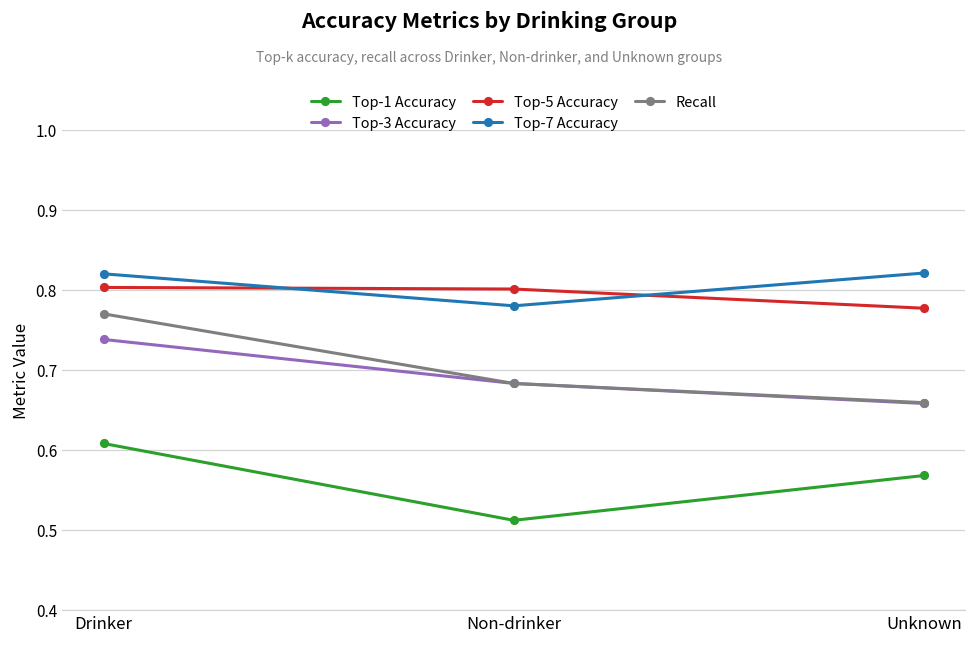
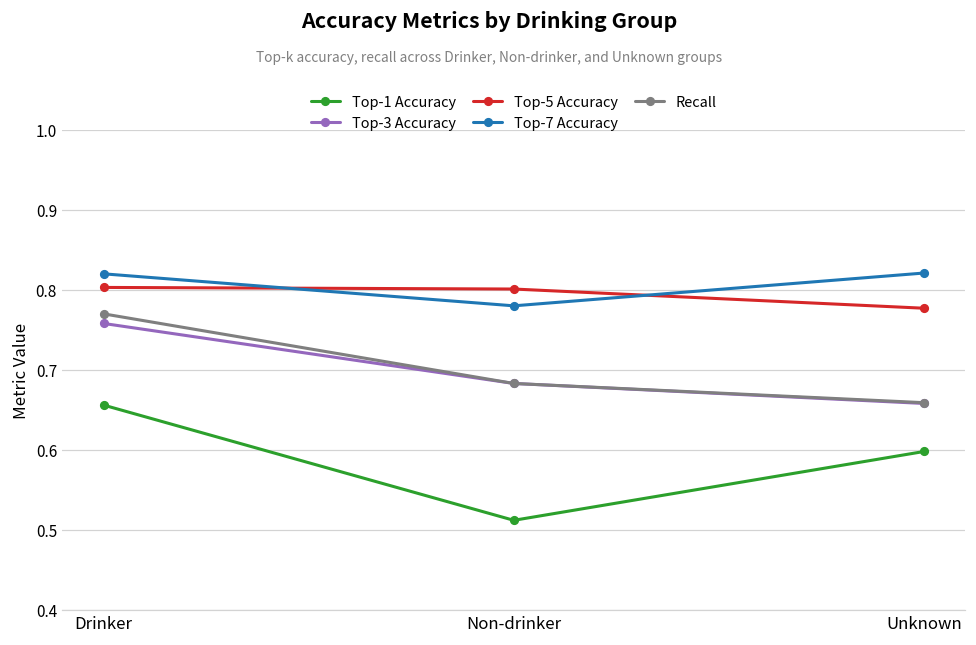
  {
    "Top-1 Accuracy": {
-     "Drinker": 0.61,
+     "Drinker": 0.66,
      "Non-drinker": 0.51,
-     "Unknown": 0.57
+     "Unknown": 0.60
    },
    "Top-3 Accuracy": {
-     "Drinker": 0.74
+     "Drinker": 0.76
    },
    "Top-5 Accuracy": {
      "Drinker": 0.80,
      "Non-drinker": 0.80,
      "Unknown": 0.78
    },
    "Top-7 Accuracy": {
      "Drinker": 0.82,
      "Non-drinker": 0.78,
      "Unknown": 0.82
    },
    "Recall": {
      "Drinker": 0.77
    }
  }
